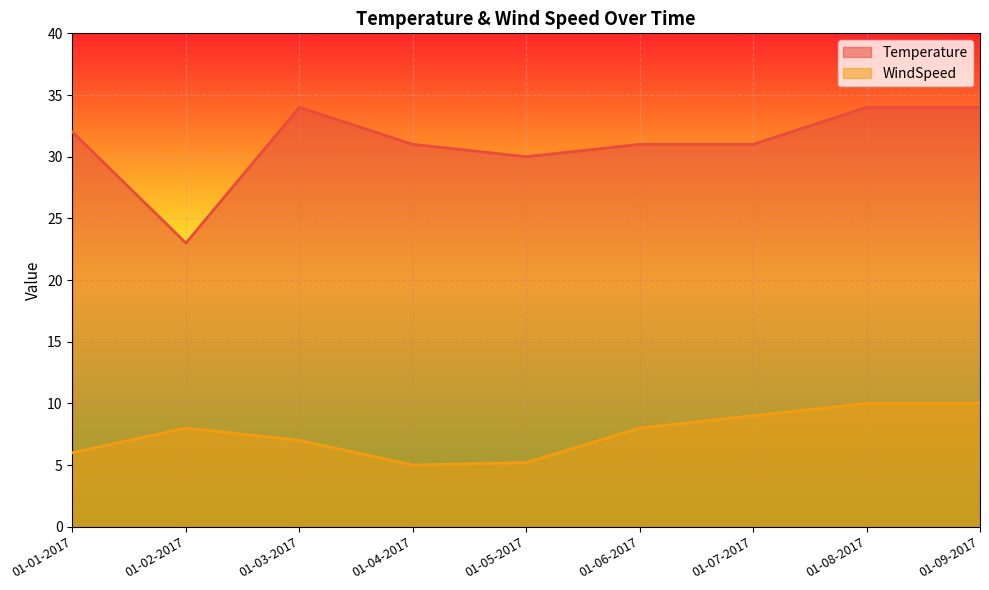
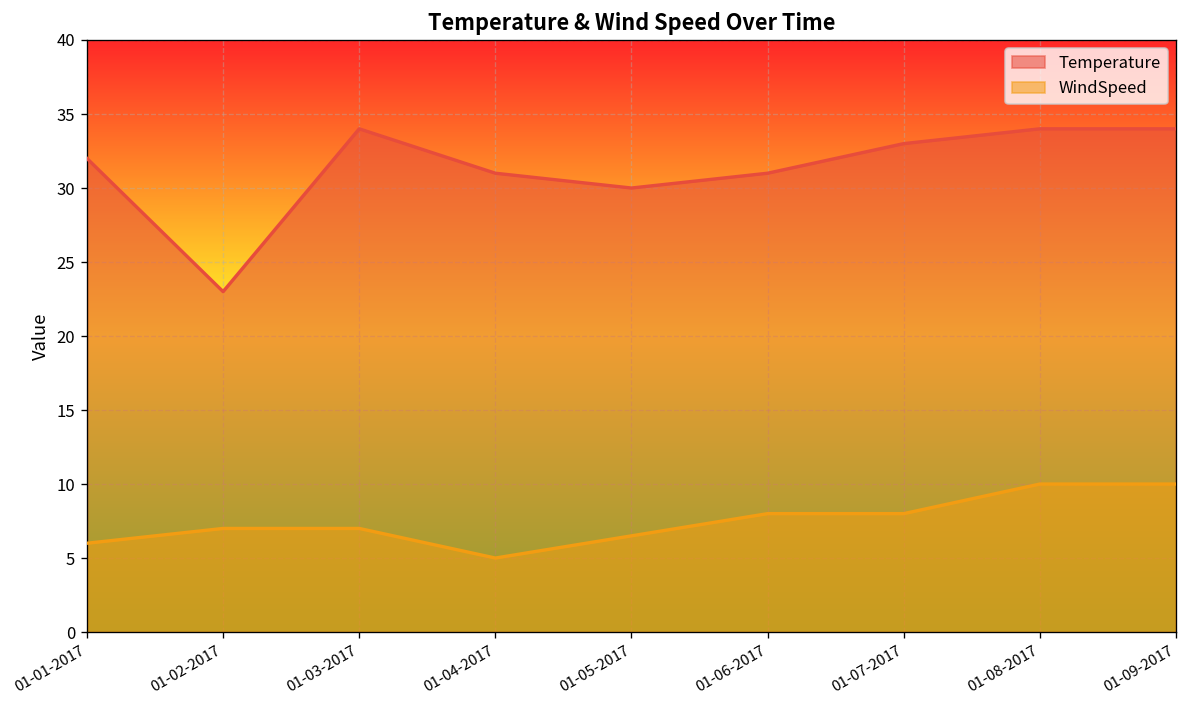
  {
    "Temperature": {
      "01-01-2017": 32,
      "01-02-2017": 23,
      "01-03-2017": 34,
      "01-04-2017": 31,
      "01-05-2017": 30,
      "01-06-2017": 31,
-     "01-07-2017": 31,
+     "01-07-2017": 33,
      "01-08-2017": 34,
      "01-09-2017": 34
    },
    "WindSpeed": {
      "01-01-2017": 6.0,
-     "01-02-2017": 8,
+     "01-02-2017": 7,
      "01-03-2017": 7.0,
      "01-04-2017": 5.0,
-     "01-05-2017": 5.2,
+     "01-05-2017": 6.5,
      "01-06-2017": 8.0,
-     "01-07-2017": 9,
+     "01-07-2017": 8,
      "01-08-2017": 10.0,
      "01-09-2017": 10.0
    }
  }
